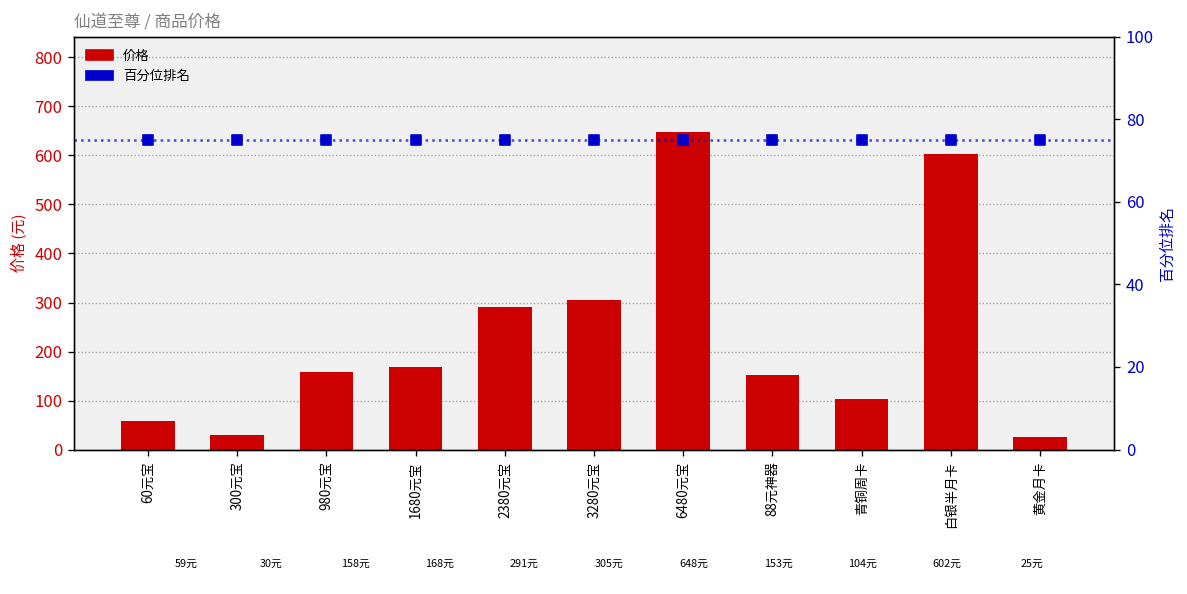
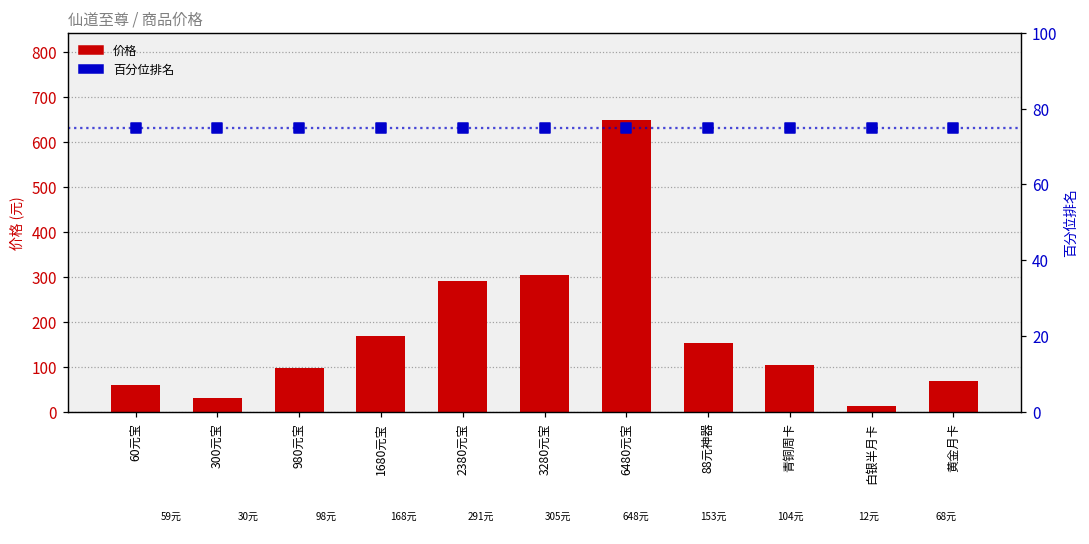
  {
    "价格": {
-     "980元宝": "158元",
-     "白银半月卡": "602元",
-     "黄金月卡": "25元"
+     "980元宝": "98元",
+     "白银半月卡": "12元",
+     "黄金月卡": "68元"
    }
  }
